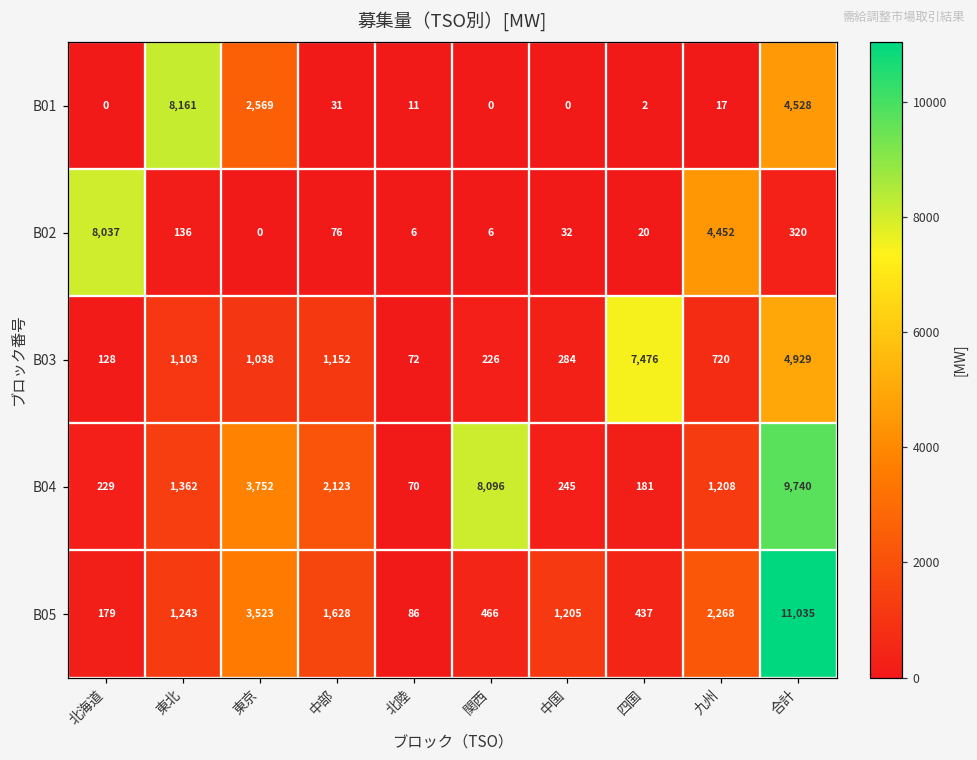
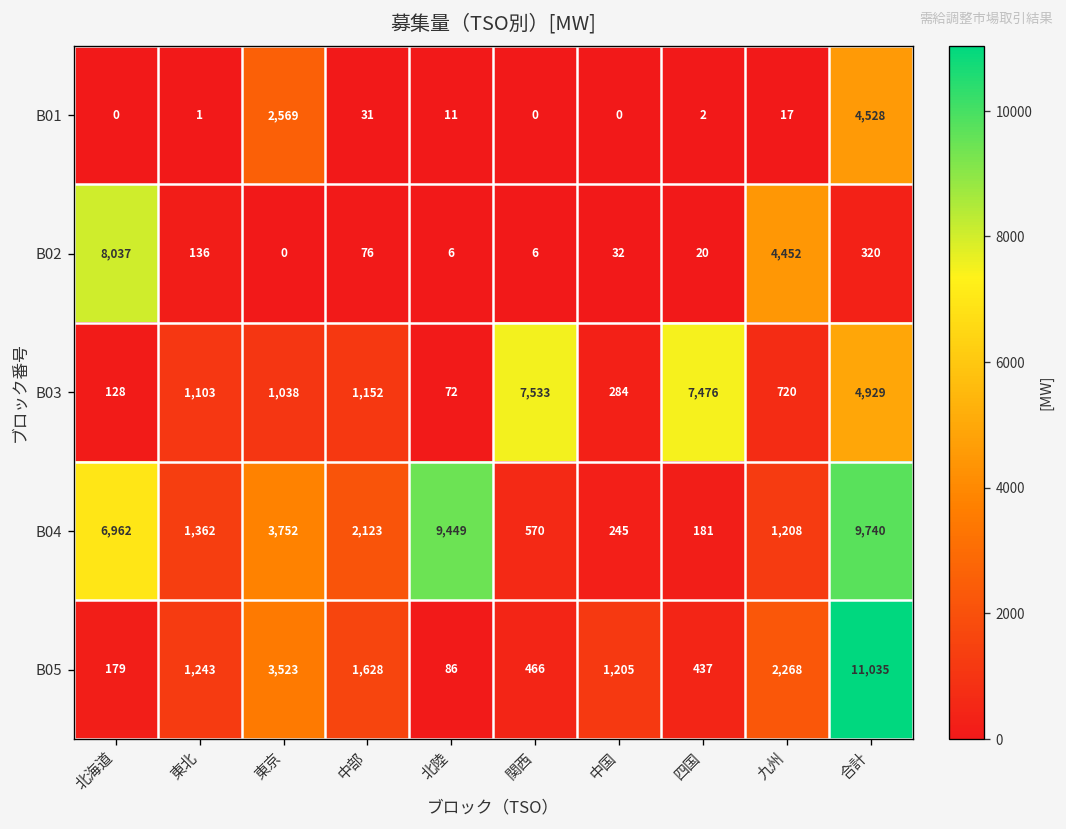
  {
    "B01": {
      "北海道": "0",
-     "東北": "8,161",
+     "東北": "1",
      "東京": "2,569",
      "中部": "31",
      "北陸": "11",
      "関西": "0",
      "中国": "0",
      "四国": "2",
      "九州": "17",
      "合計": "4,528"
    },
    "B02": {
      "北海道": "8,037",
      "東北": "136",
      "東京": "0",
      "中部": "76",
      "北陸": "6",
      "関西": "6",
      "中国": "32",
      "四国": "20",
      "九州": "4,452",
      "合計": "320"
    },
    "B03": {
      "北海道": "128",
      "東北": "1,103",
      "東京": "1,038",
      "中部": "1,152",
      "北陸": "72",
-     "関西": "226",
+     "関西": "7,533",
      "中国": "284",
      "四国": "7,476",
      "九州": "720",
      "合計": "4,929"
    },
    "B04": {
-     "北海道": "229",
+     "北海道": "6,962",
      "東北": "1,362",
      "東京": "3,752",
      "中部": "2,123",
-     "北陸": "70",
-     "関西": "8,096",
+     "北陸": "9,449",
+     "関西": "570",
      "中国": "245",
      "四国": "181",
      "九州": "1,208",
      "合計": "9,740"
    },
    "B05": {
      "北海道": "179",
      "東北": "1,243",
      "東京": "3,523",
      "中部": "1,628",
      "北陸": "86",
      "関西": "466",
      "中国": "1,205",
      "四国": "437",
      "九州": "2,268",
      "合計": "11,035"
    }
  }
